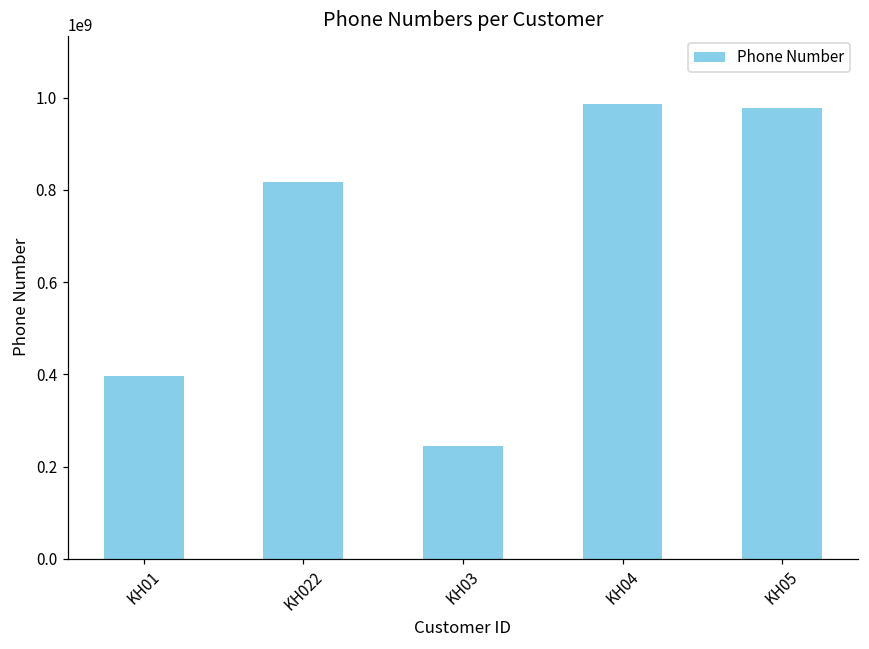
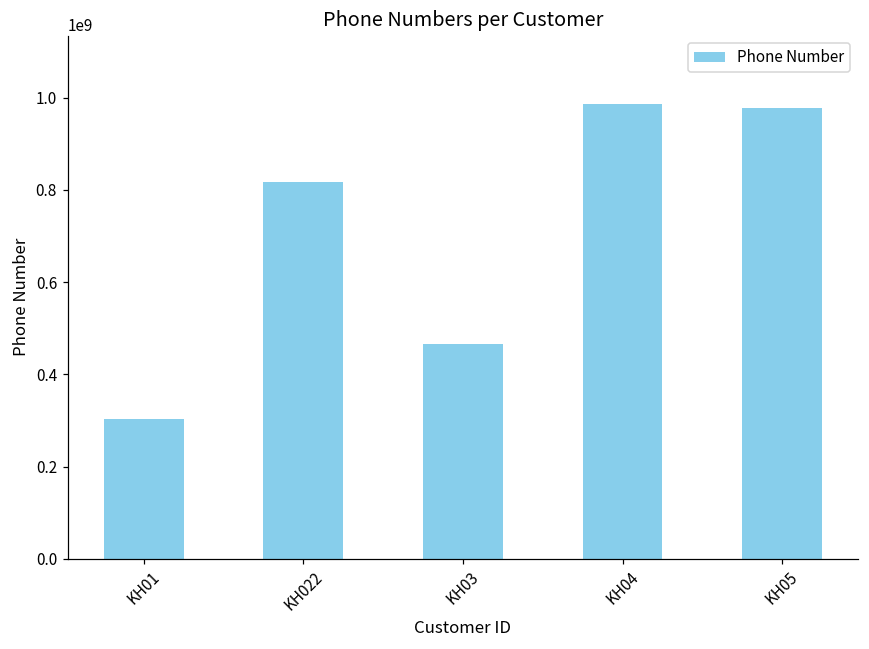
  {
-   "KH01": 400000000,
+   "KH01": 300000000,
    "KH022": 820000000,
-   "KH03": 240000000,
+   "KH03": 470000000,
    "KH04": 990000000,
    "KH05": 980000000
  }
